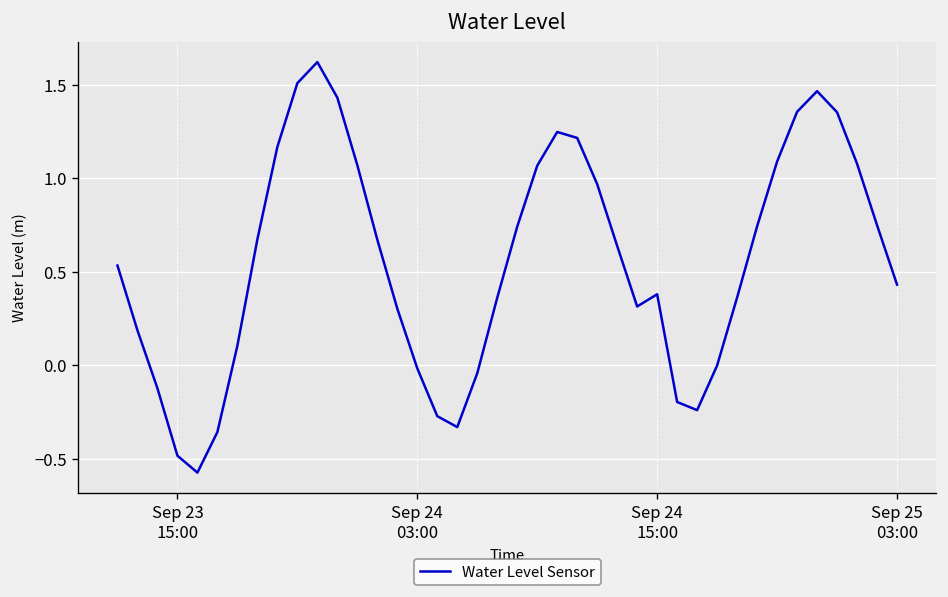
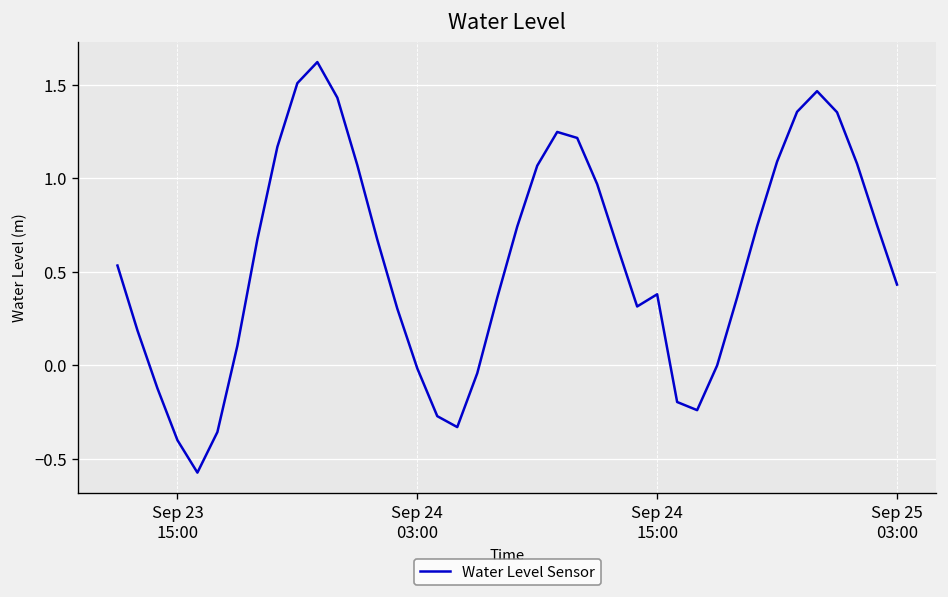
  {
-   "Sep 23 15:00": -0.48,
+   "Sep 23 15:00": -0.40,
    "Sep 24 03:00": -0.02,
    "Sep 24 15:00": 0.38,
    "Sep 25 03:00": 0.43
  }
